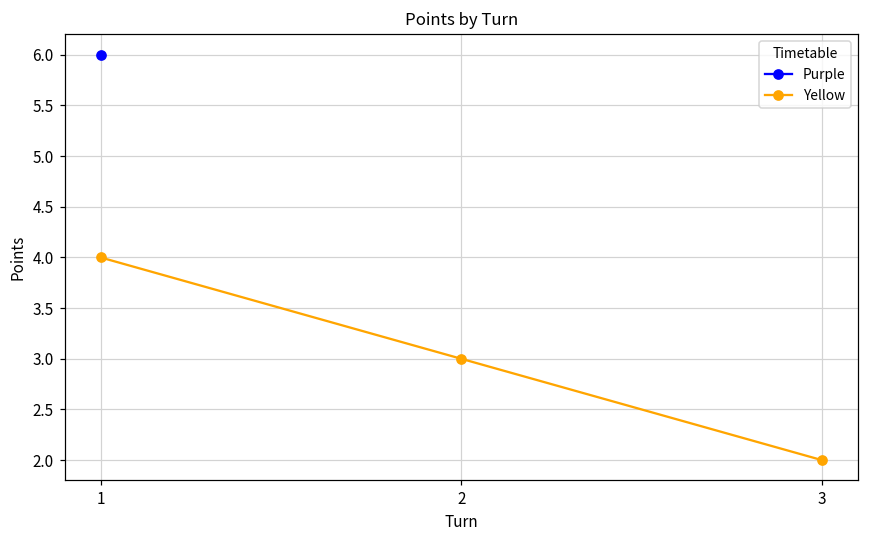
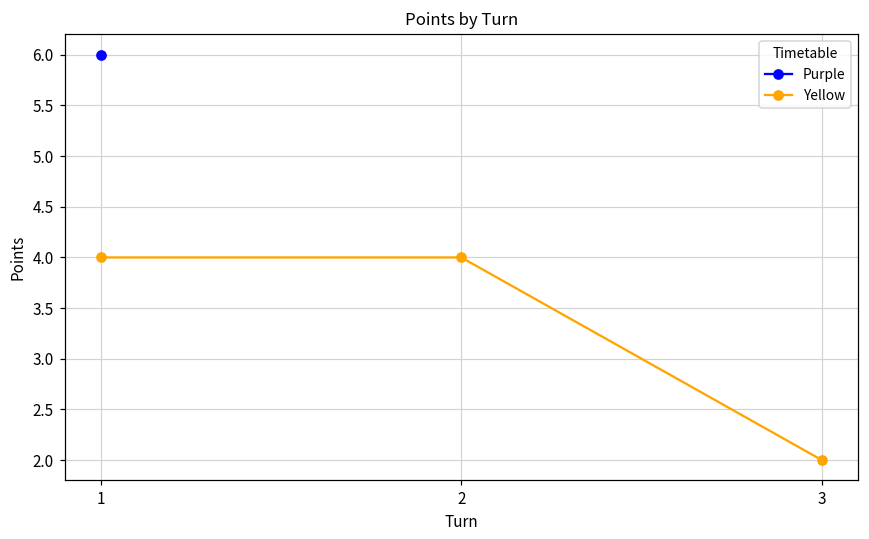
  {
    "Purple": {
      "1": 6
    },
    "Yellow": {
      "1": 4,
-     "2": 3,
+     "2": 4,
      "3": 2
    }
  }
